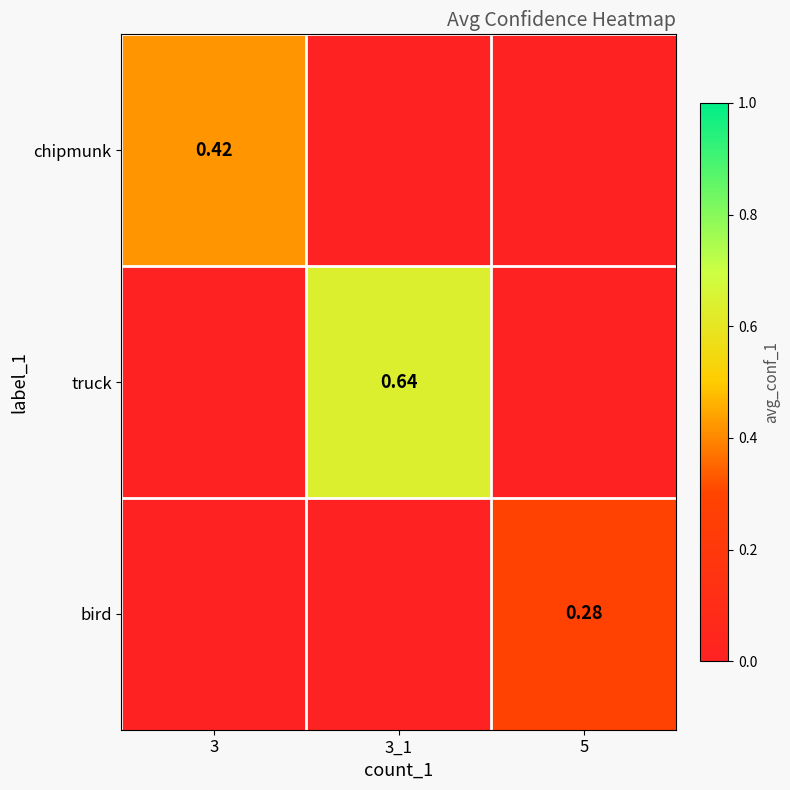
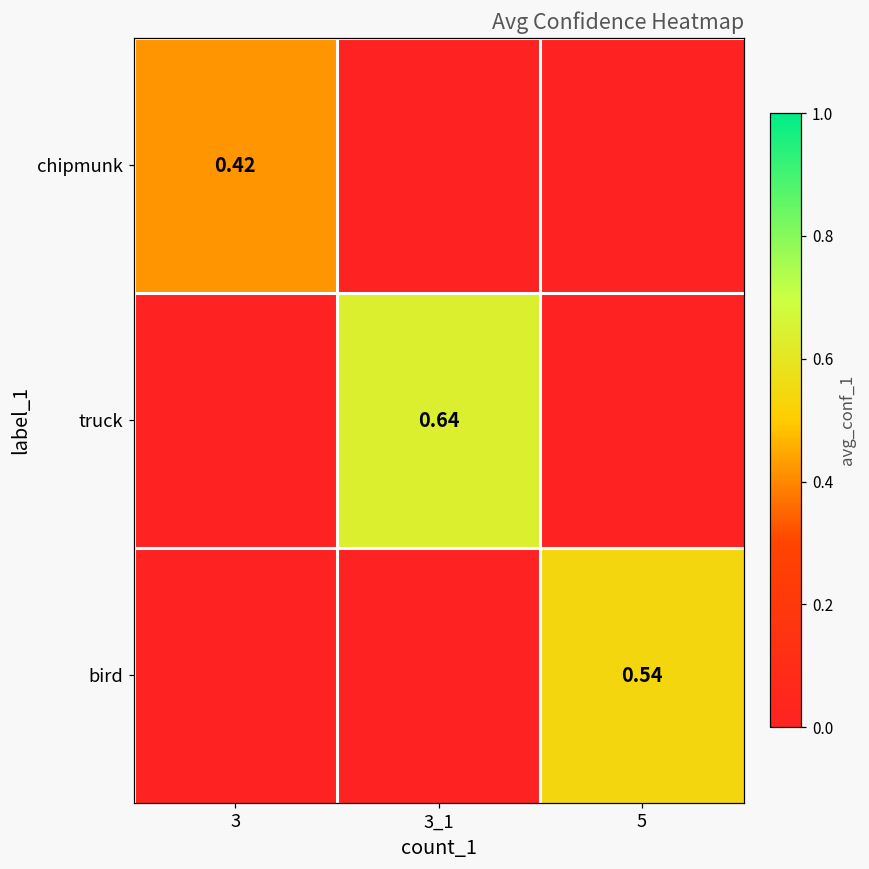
  {
    "chipmunk": {
      "3": 0.42
    },
    "truck": {
      "3_1": 0.64
    },
    "bird": {
-     "5": 0.28
+     "5": 0.54
    }
  }
